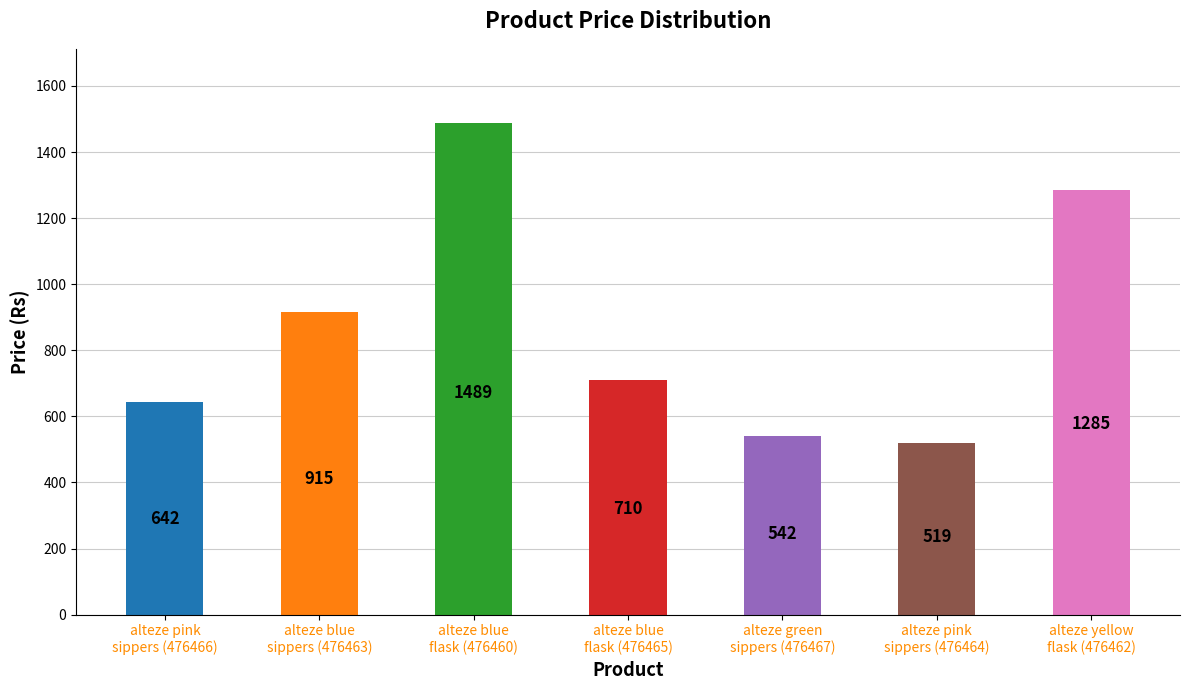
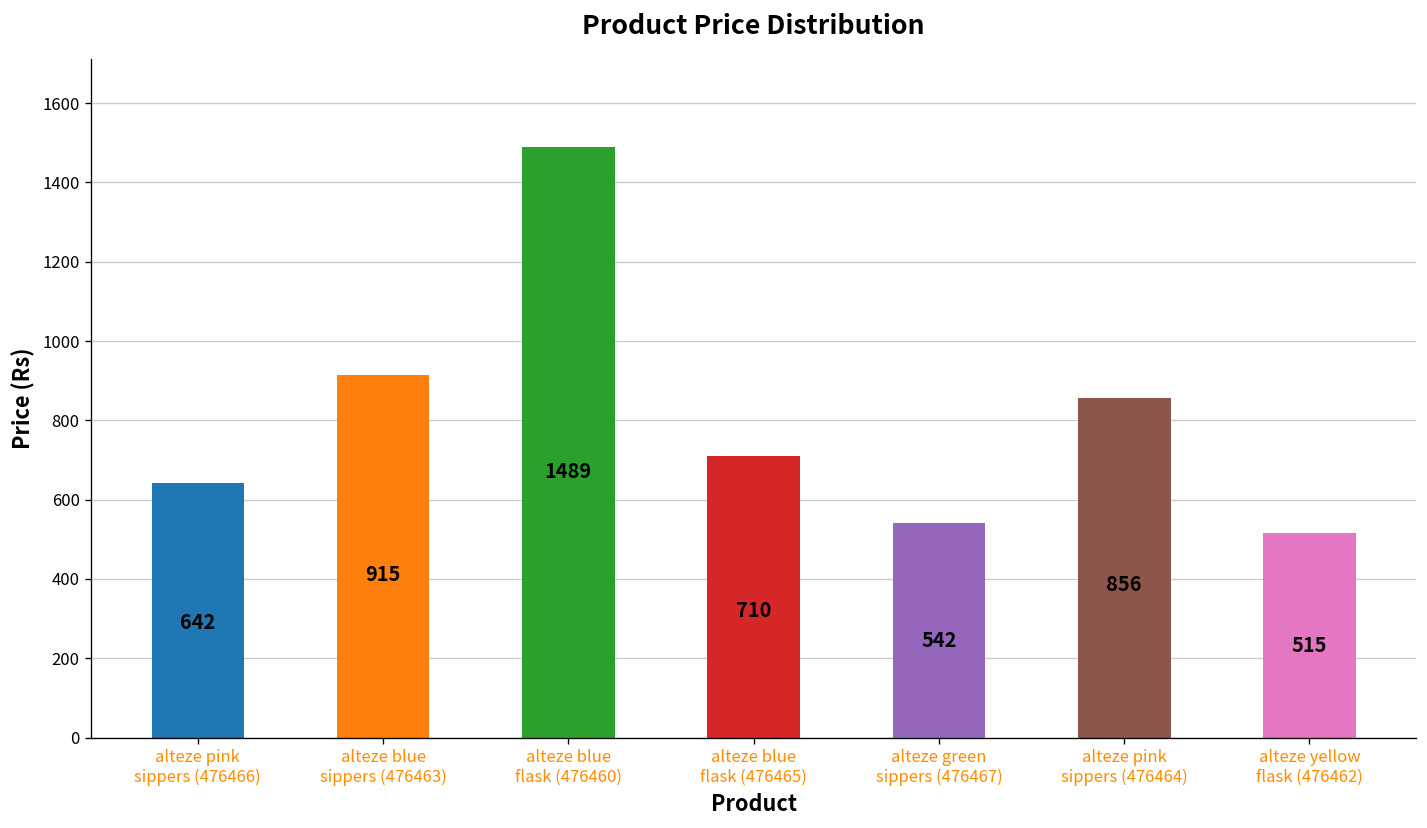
  {
    "alteze pink sippers (476466)": 642,
    "alteze blue sippers (476463)": 915,
    "alteze blue flask (476460)": 1489,
    "alteze blue flask (476465)": 710,
    "alteze green sippers (476467)": 542,
-   "alteze pink sippers (476464)": 519,
-   "alteze yellow flask (476462)": 1285
+   "alteze pink sippers (476464)": 856,
+   "alteze yellow flask (476462)": 515
  }
